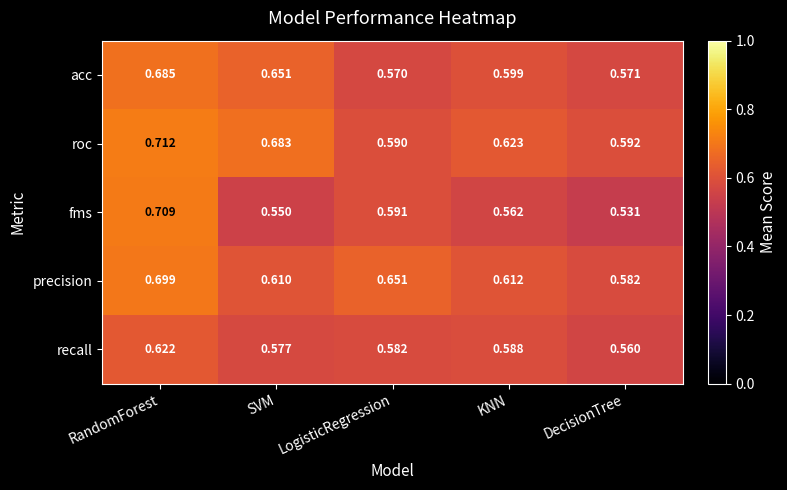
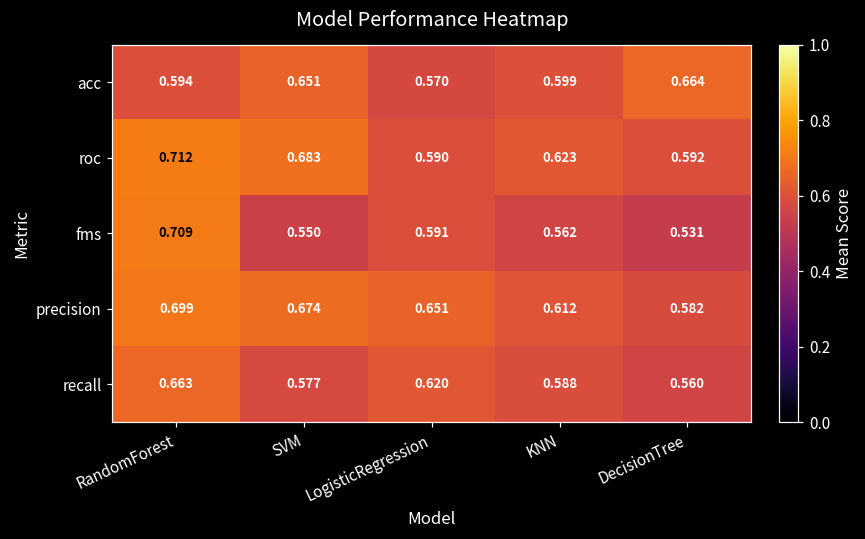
  {
    "acc": {
-     "RandomForest": 0.685,
+     "RandomForest": 0.594,
      "SVM": 0.651,
      "LogisticRegression": 0.570,
      "KNN": 0.599,
-     "DecisionTree": 0.571
+     "DecisionTree": 0.664
    },
    "roc": {
      "RandomForest": 0.712,
      "SVM": 0.683,
      "LogisticRegression": 0.590,
      "KNN": 0.623,
      "DecisionTree": 0.592
    },
    "fms": {
      "RandomForest": 0.709,
      "SVM": 0.550,
      "LogisticRegression": 0.591,
      "KNN": 0.562,
      "DecisionTree": 0.531
    },
    "precision": {
      "RandomForest": 0.699,
-     "SVM": 0.610,
+     "SVM": 0.674,
      "LogisticRegression": 0.651,
      "KNN": 0.612,
      "DecisionTree": 0.582
    },
    "recall": {
-     "RandomForest": 0.622,
+     "RandomForest": 0.663,
      "SVM": 0.577,
-     "LogisticRegression": 0.582,
+     "LogisticRegression": 0.620,
      "KNN": 0.588,
      "DecisionTree": 0.560
    }
  }
